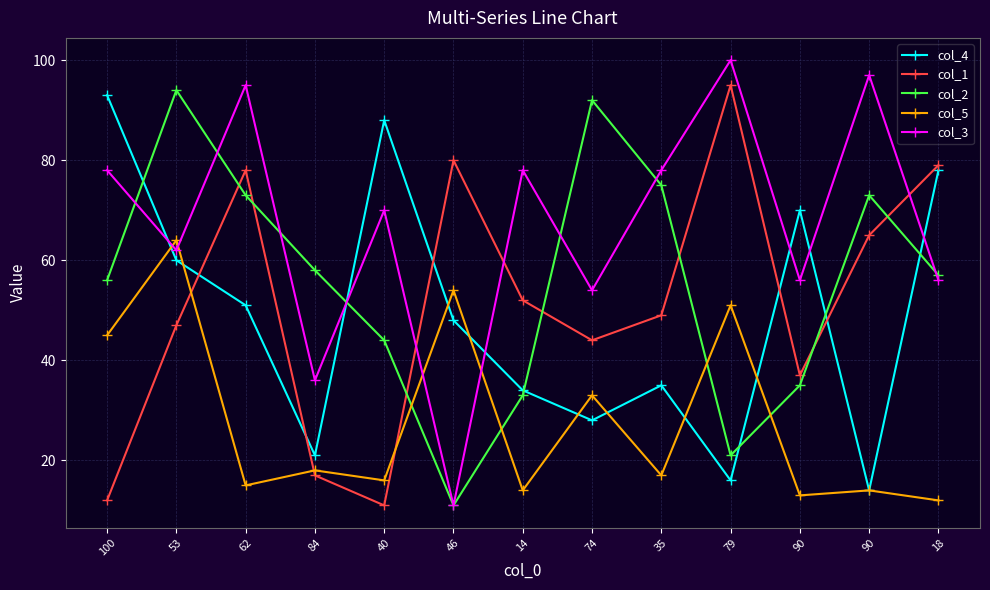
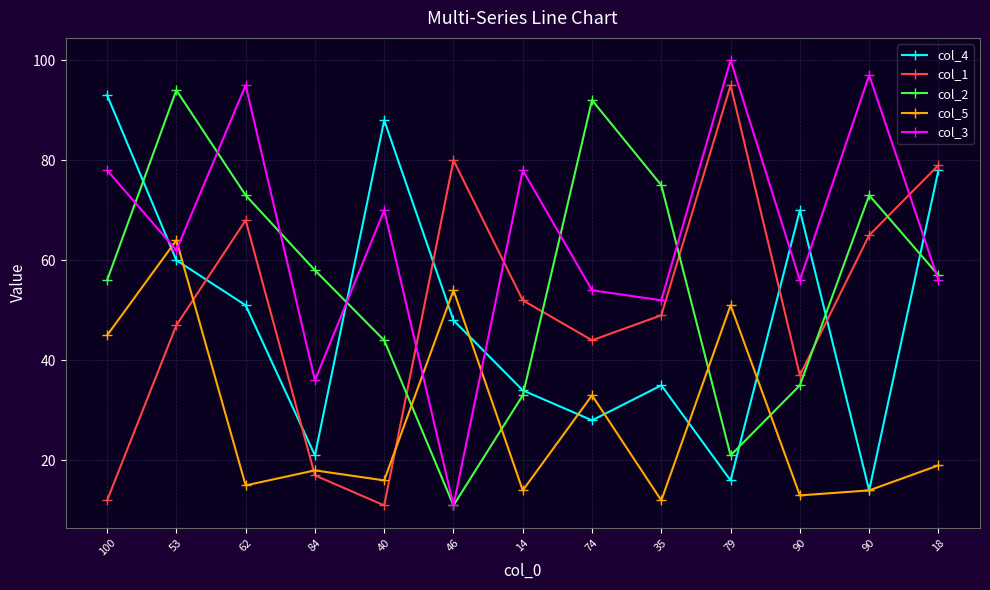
  {
    "col_4": {
      "100": 93,
      "53": 60,
      "62": 51,
      "84": 21,
      "40": 88,
      "46": 48,
      "14": 34,
      "74": 28,
      "35": 35,
      "79": 16,
      "18": 78
    },
    "col_1": {
      "100": 12,
      "53": 47,
-     "62": 78,
+     "62": 68,
      "84": 17,
      "40": 11,
      "46": 80,
      "14": 52,
      "74": 44,
      "35": 49,
      "79": 95,
      "18": 79
    },
    "col_2": {
      "100": 56,
      "53": 94,
      "62": 73,
      "84": 58,
      "40": 44,
      "14": 33,
      "74": 92,
      "35": 75,
      "79": 21,
      "18": 57
    },
    "col_5": {
      "100": 45,
      "53": 64,
      "62": 15,
      "84": 18,
      "40": 16,
      "46": 54,
      "14": 14,
      "74": 33,
-     "35": 17,
+     "35": 12,
      "79": 51,
-     "18": 12
+     "18": 19
    },
    "col_3": {
      "100": 78,
      "53": 62,
      "62": 95,
      "84": 36,
      "40": 70,
      "14": 78,
      "74": 54,
-     "35": 78,
+     "35": 52,
      "79": 100,
      "18": 56
    }
  }
